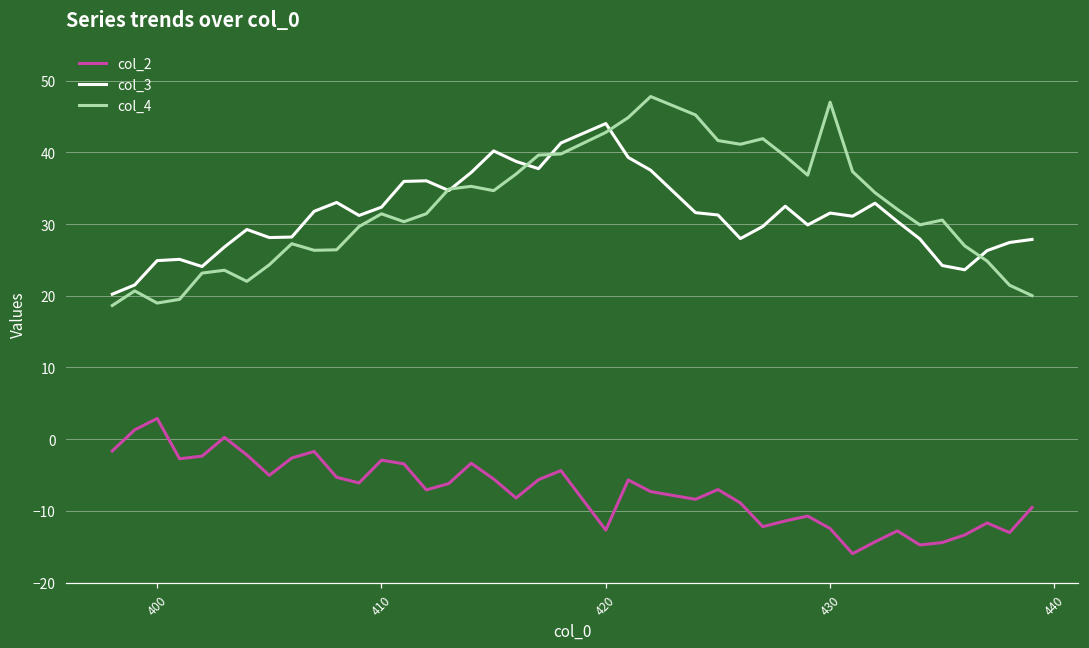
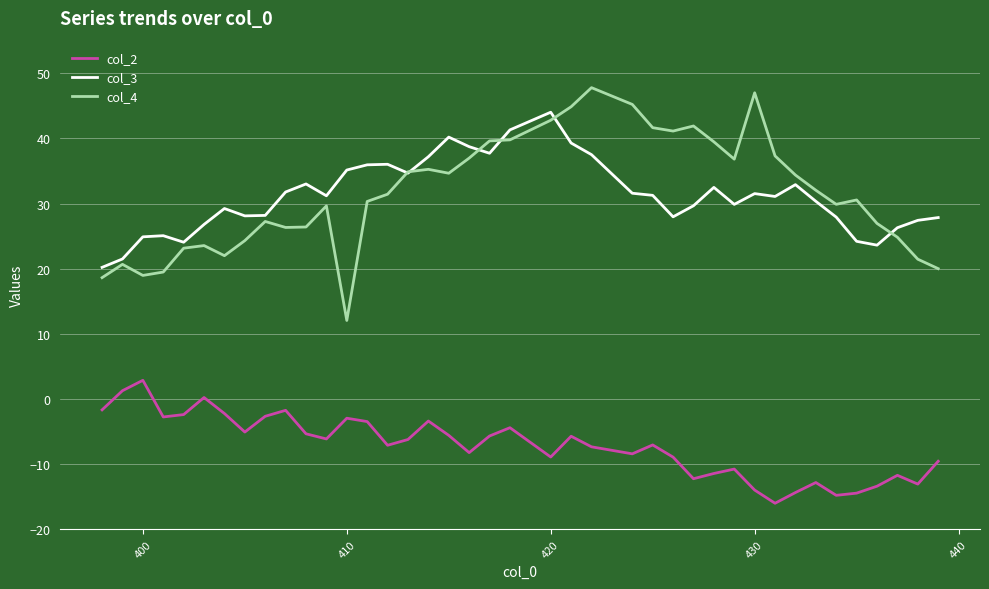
  {
    "col_2": {
      "400": 3,
      "410": -3,
-     "420": -13,
-     "430": -12
+     "420": -9,
+     "430": -14
    },
    "col_3": {
      "400": 25,
-     "410": 32,
+     "410": 35,
      "420": 44,
      "430": 32
    },
    "col_4": {
      "400": 19,
-     "410": 31,
+     "410": 12,
      "420": 43,
      "430": 47
    }
  }
